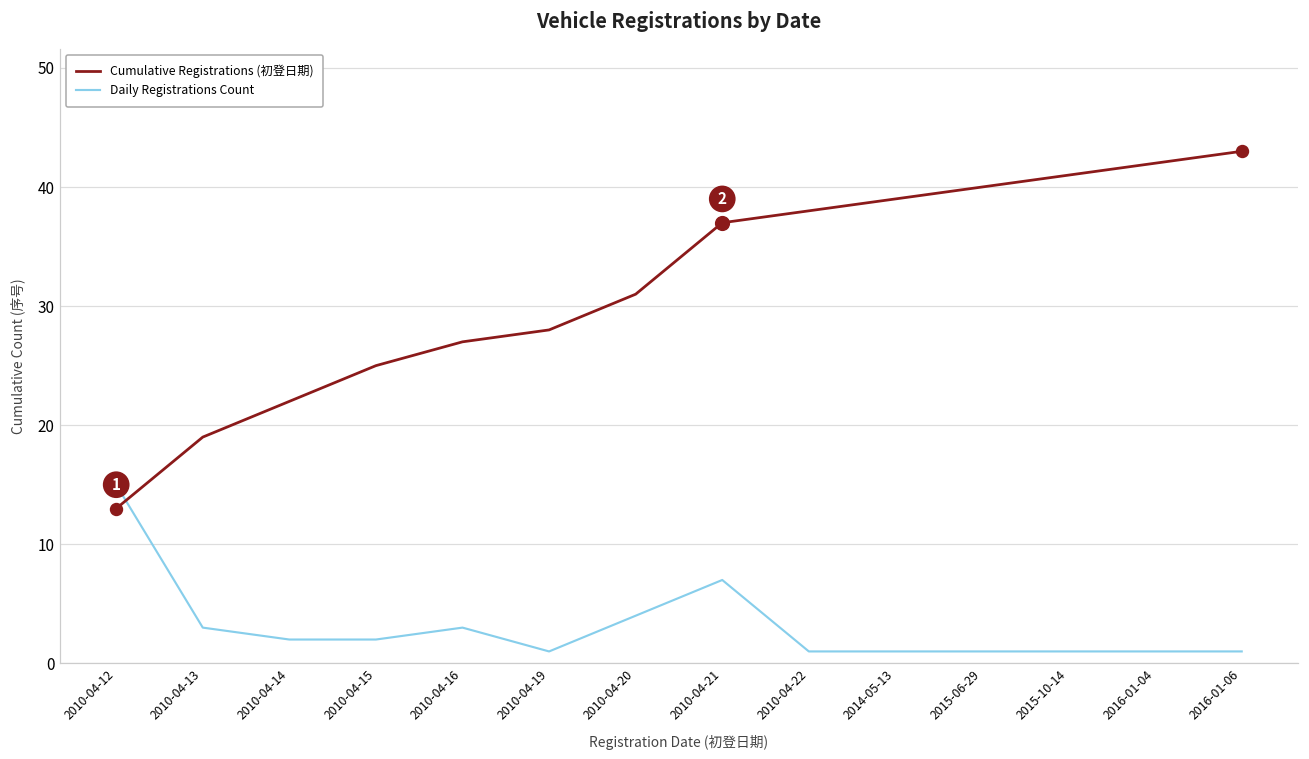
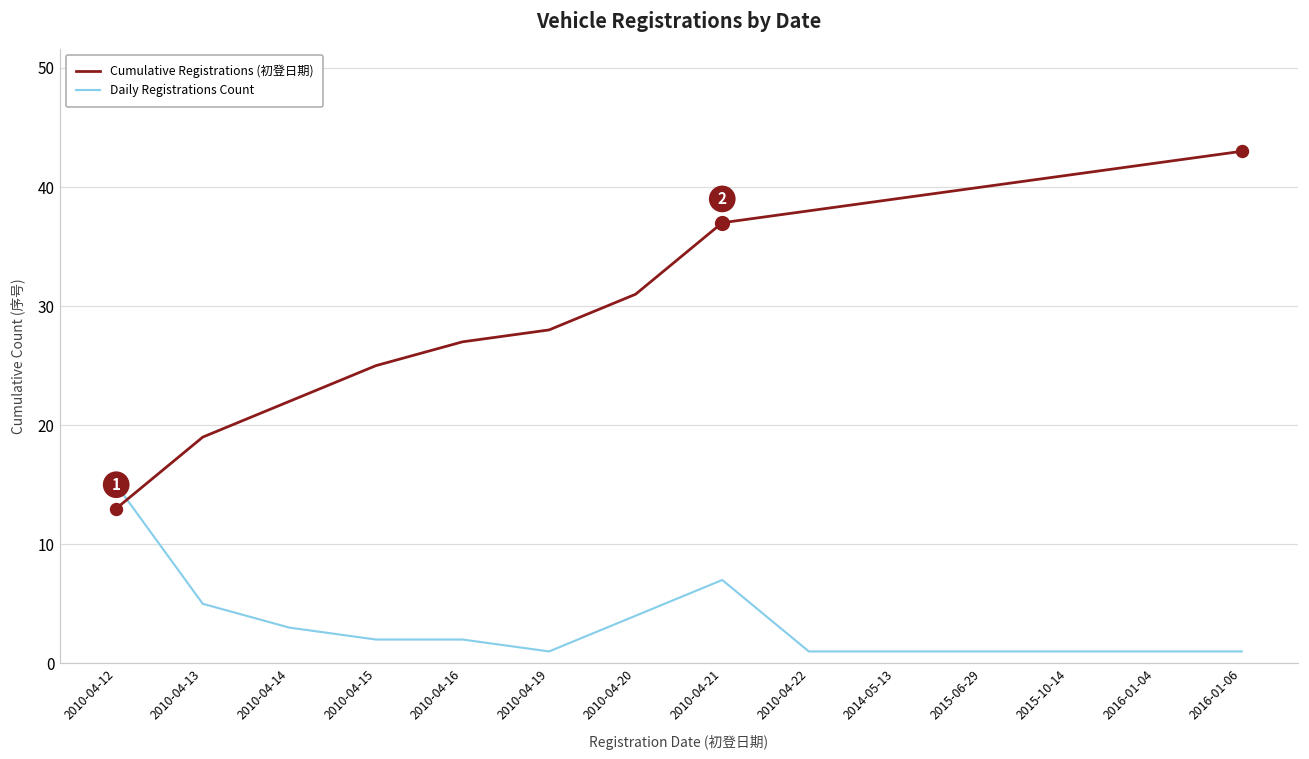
  {
    "Daily Registrations Count": {
-     "2010-04-13": 3,
-     "2010-04-14": 2,
+     "2010-04-13": 5,
+     "2010-04-14": 3,
      "2010-04-15": 2,
-     "2010-04-16": 3,
+     "2010-04-16": 2,
      "2010-04-19": 1,
      "2010-04-20": 4,
      "2010-04-21": 7,
      "2010-04-22": 1,
      "2014-05-13": 1,
      "2015-06-29": 1,
      "2015-10-14": 1,
      "2016-01-04": 1,
      "2016-01-06": 1
    }
  }
